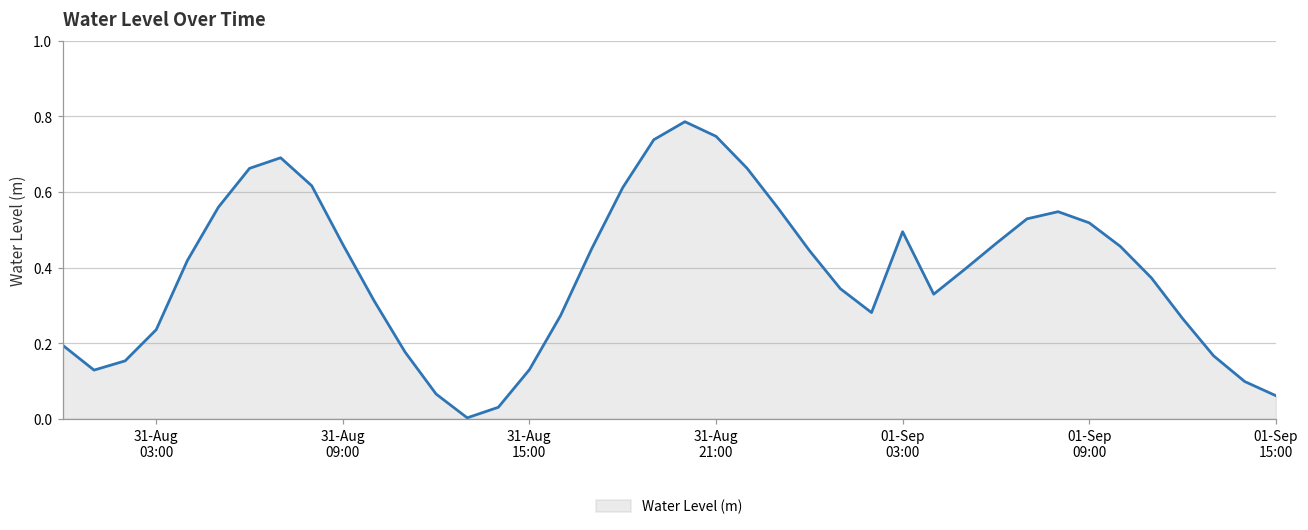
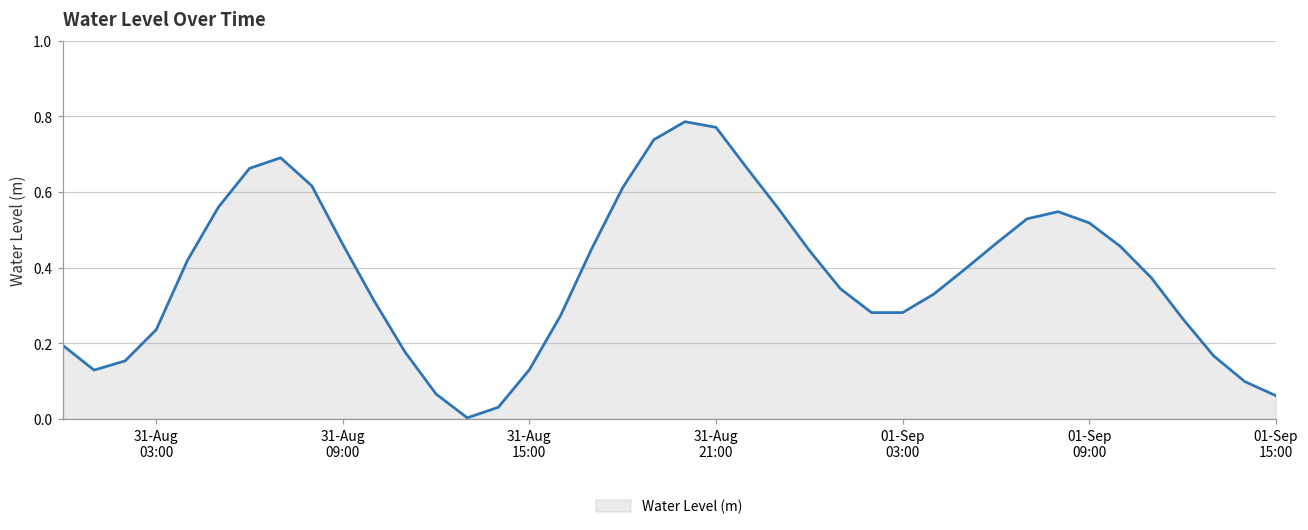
  {
    "31-Aug 03:00": 0.24,
    "31-Aug 09:00": 0.46,
    "31-Aug 15:00": 0.13,
-   "31-Aug 21:00": 0.75,
-   "01-Sep 03:00": 0.50,
+   "31-Aug 21:00": 0.77,
+   "01-Sep 03:00": 0.28,
    "01-Sep 09:00": 0.52,
    "01-Sep 15:00": 0.06
  }
